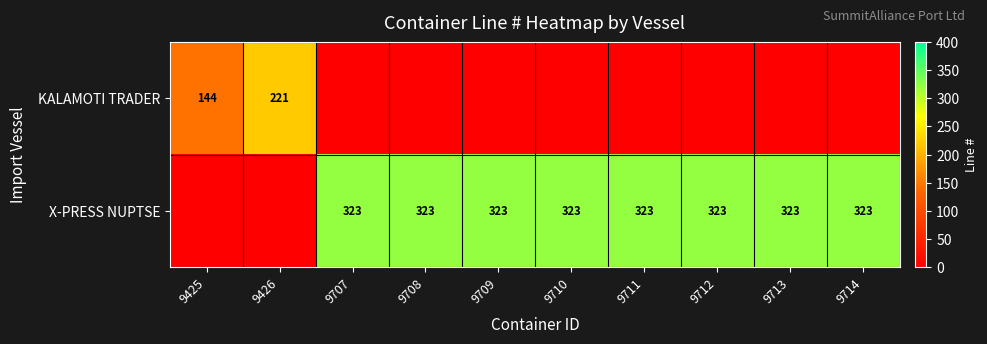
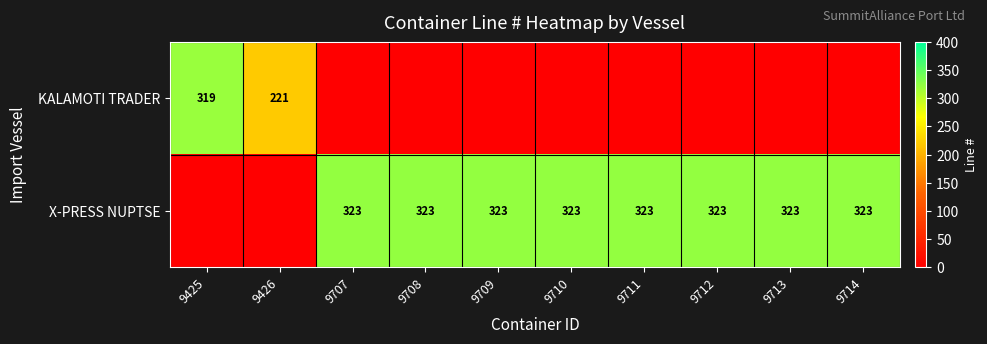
  {
    "KALAMOTI TRADER": {
-     "9425": 144,
+     "9425": 319,
      "9426": 221
    },
    "X-PRESS NUPTSE": {
      "9707": 323,
      "9708": 323,
      "9709": 323,
      "9710": 323,
      "9711": 323,
      "9712": 323,
      "9713": 323,
      "9714": 323
    }
  }
